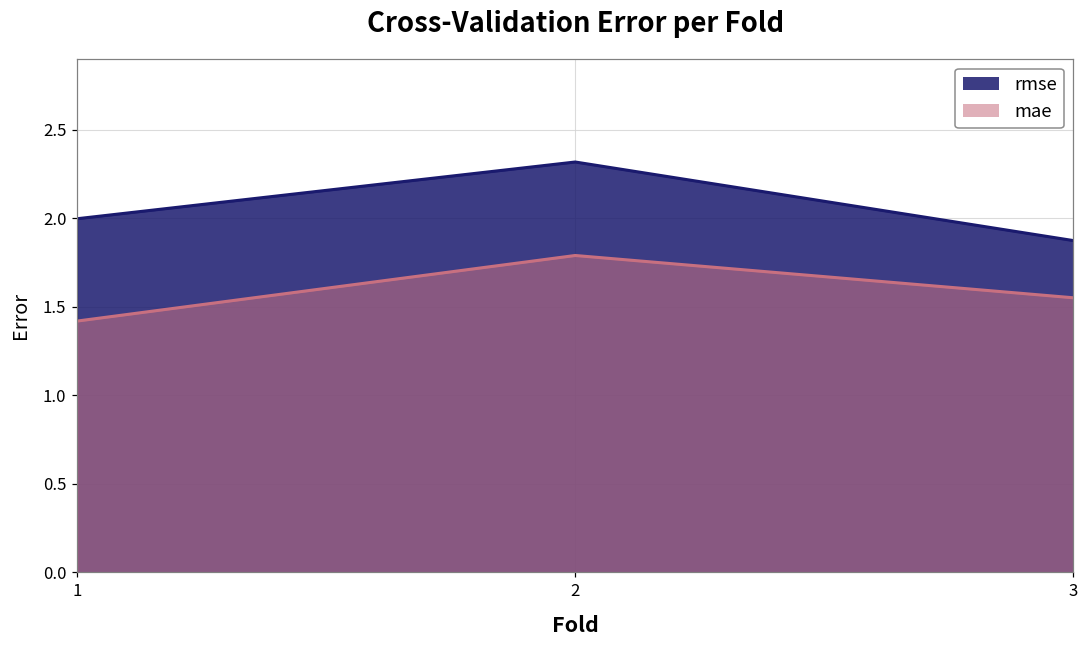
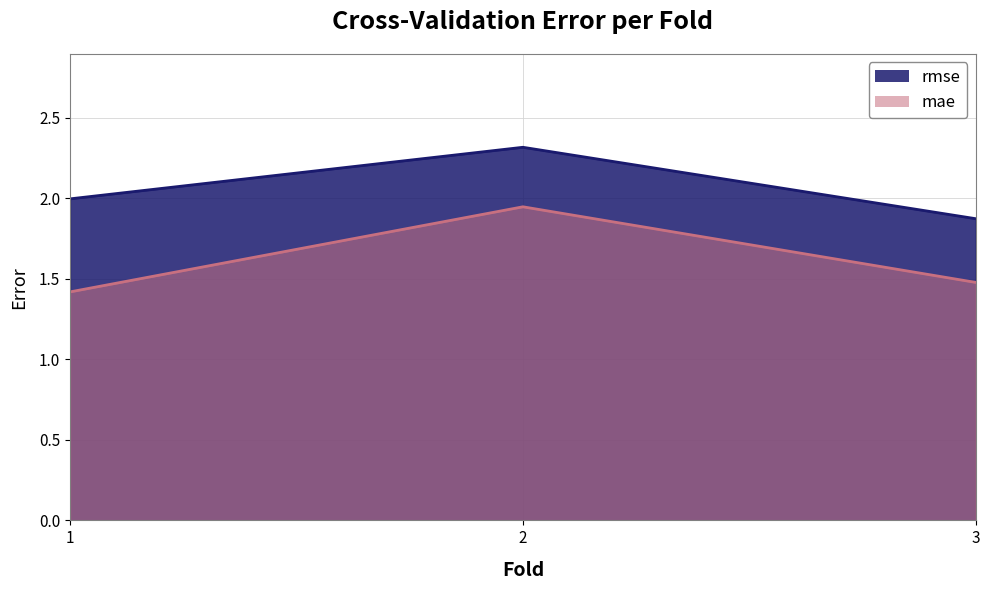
  {
    "rmse": {
      "1": 2.00,
      "2": 2.32,
      "3": 1.87
    },
    "mae": {
      "1": 1.42,
-     "2": 1.79,
-     "3": 1.55
+     "2": 1.95,
+     "3": 1.48
    }
  }
